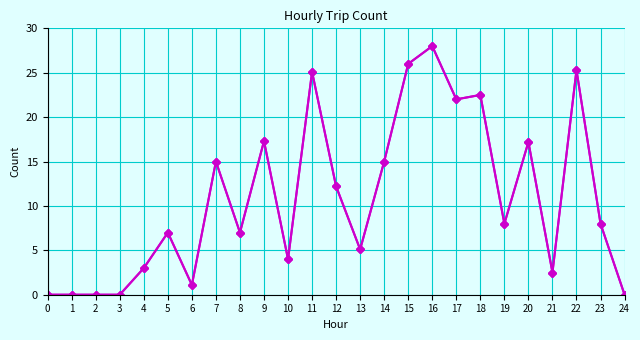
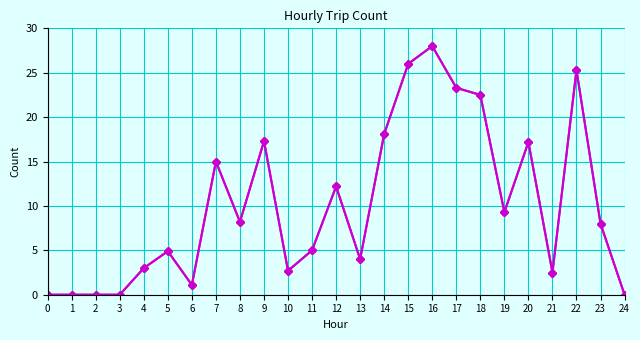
  {
    "0": 0,
    "1": 0,
    "2": 0,
    "3": 0,
    "4": 3,
-   "5": 7,
+   "5": 5,
    "6": 1,
    "7": 15,
-   "8": 7,
+   "8": 8,
    "9": 17,
-   "10": 4,
-   "11": 25,
+   "10": 3,
+   "11": 5,
    "12": 12,
-   "13": 5,
-   "14": 15,
+   "13": 4,
+   "14": 18,
    "15": 26,
    "16": 28,
-   "17": 22,
+   "17": 23,
    "18": 23,
-   "19": 8,
+   "19": 9,
    "20": 17,
    "21": 3,
    "22": 25,
    "23": 8,
    "24": 0
  }
